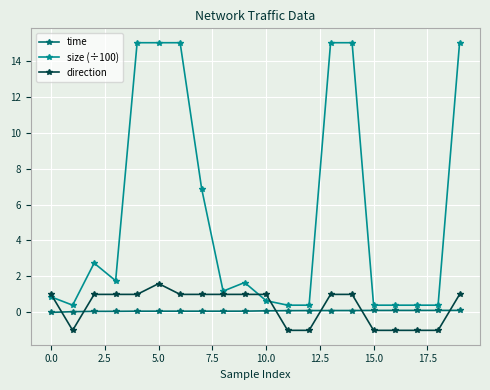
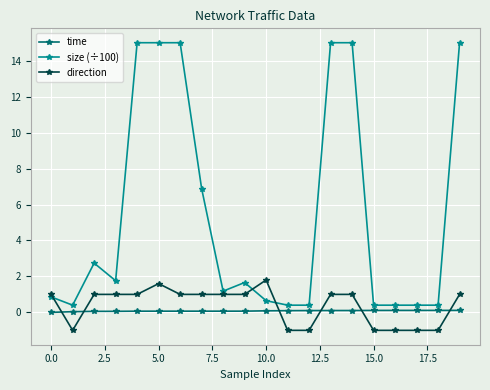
  {
    "direction": {
      "5.0": 1.6,
-     "10.0": 1.0,
+     "10.0": 1.8,
      "15.0": -1.0
    }
  }
